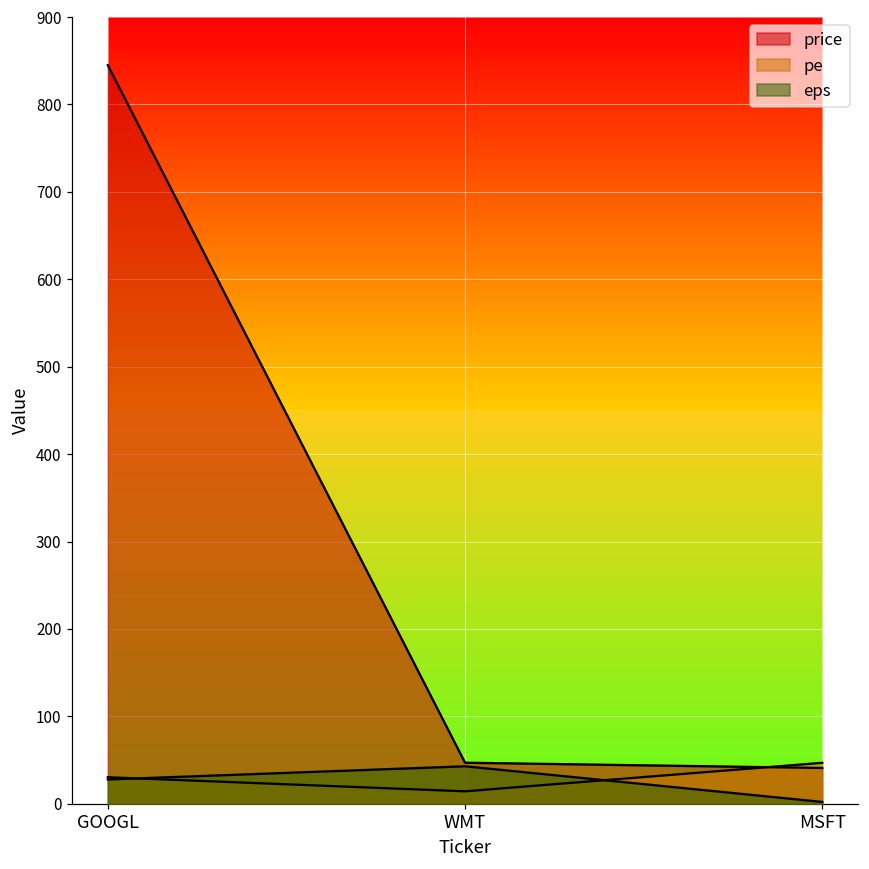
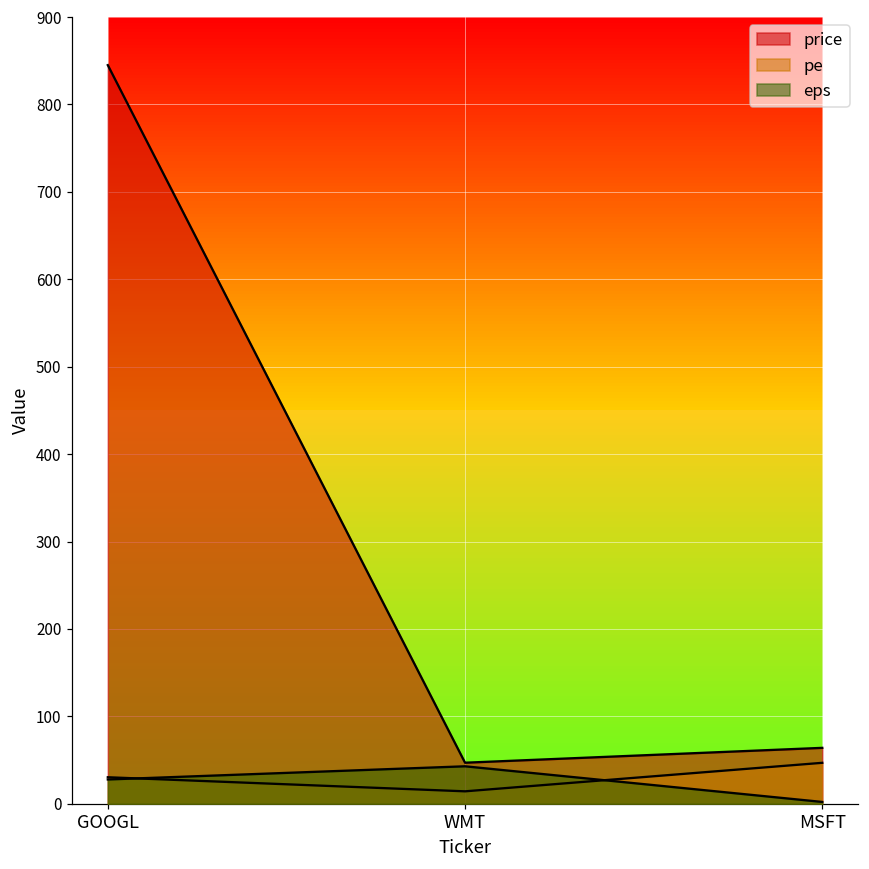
  {
    "price": {
      "GOOGL": 850,
      "WMT": 50,
-     "MSFT": 40
+     "MSFT": 60
    },
    "pe": {
      "WMT": 10,
      "MSFT": 50
    },
    "eps": {
      "WMT": 40,
      "MSFT": 0
    }
  }
